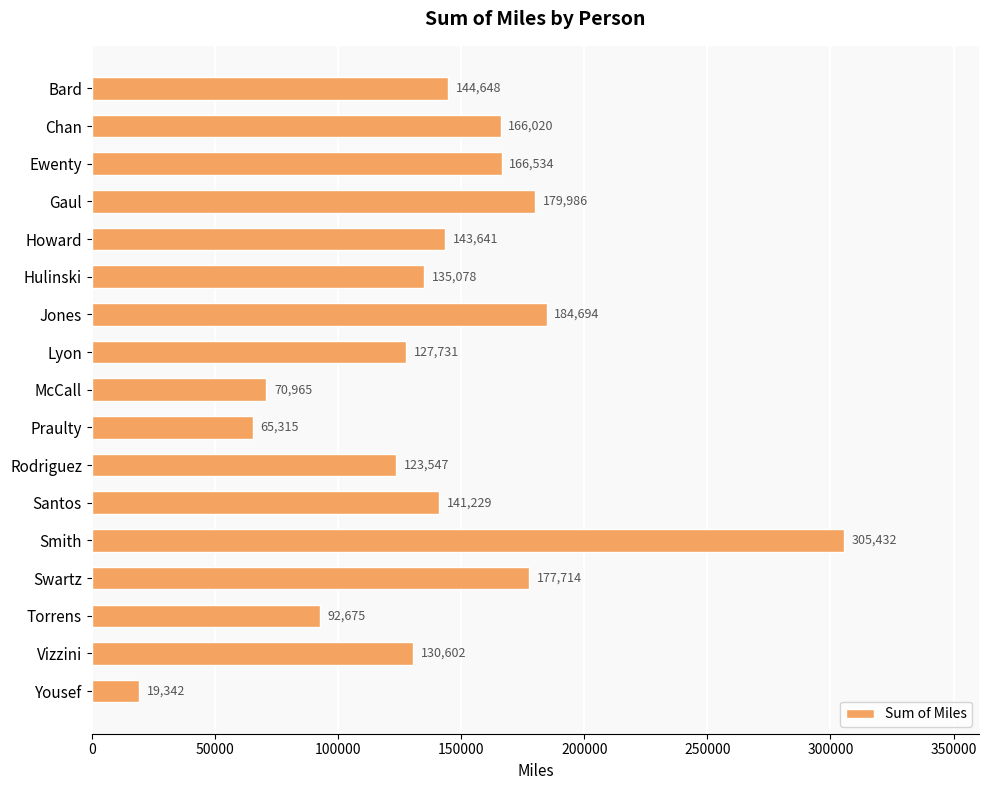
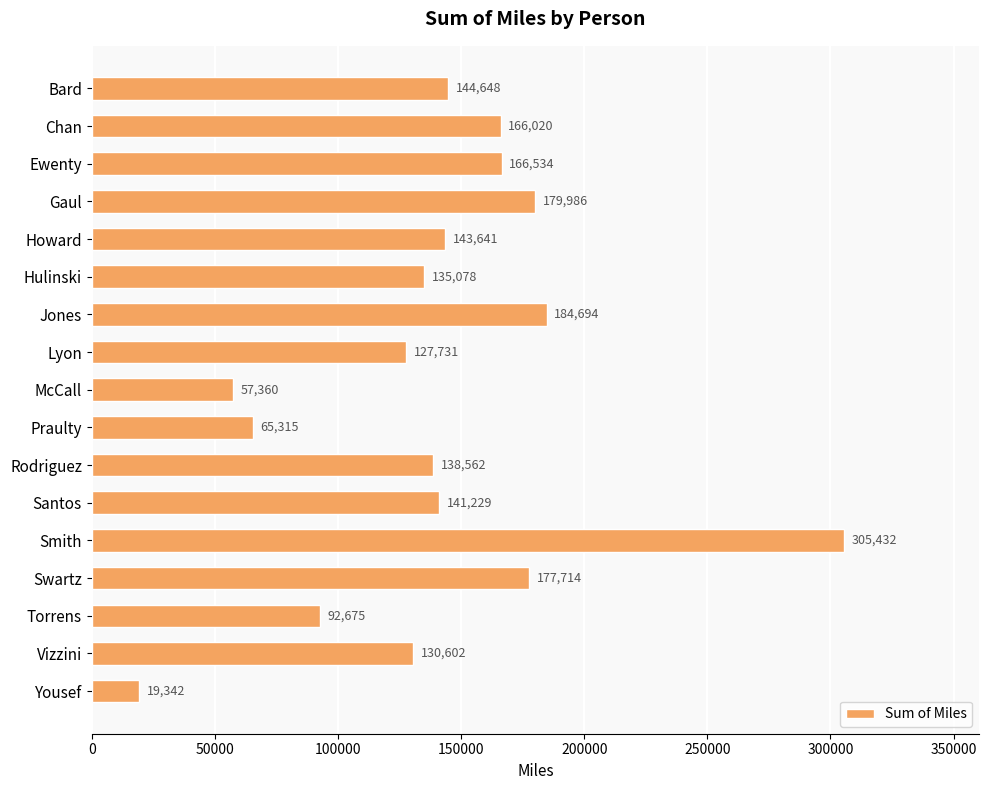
  {
    "Bard": "144,648",
    "Chan": "166,020",
    "Ewenty": "166,534",
    "Gaul": "179,986",
    "Howard": "143,641",
    "Hulinski": "135,078",
    "Jones": "184,694",
    "Lyon": "127,731",
-   "McCall": "70,965",
+   "McCall": "57,360",
    "Praulty": "65,315",
-   "Rodriguez": "123,547",
+   "Rodriguez": "138,562",
    "Santos": "141,229",
    "Smith": "305,432",
    "Swartz": "177,714",
    "Torrens": "92,675",
    "Vizzini": "130,602",
    "Yousef": "19,342"
  }
